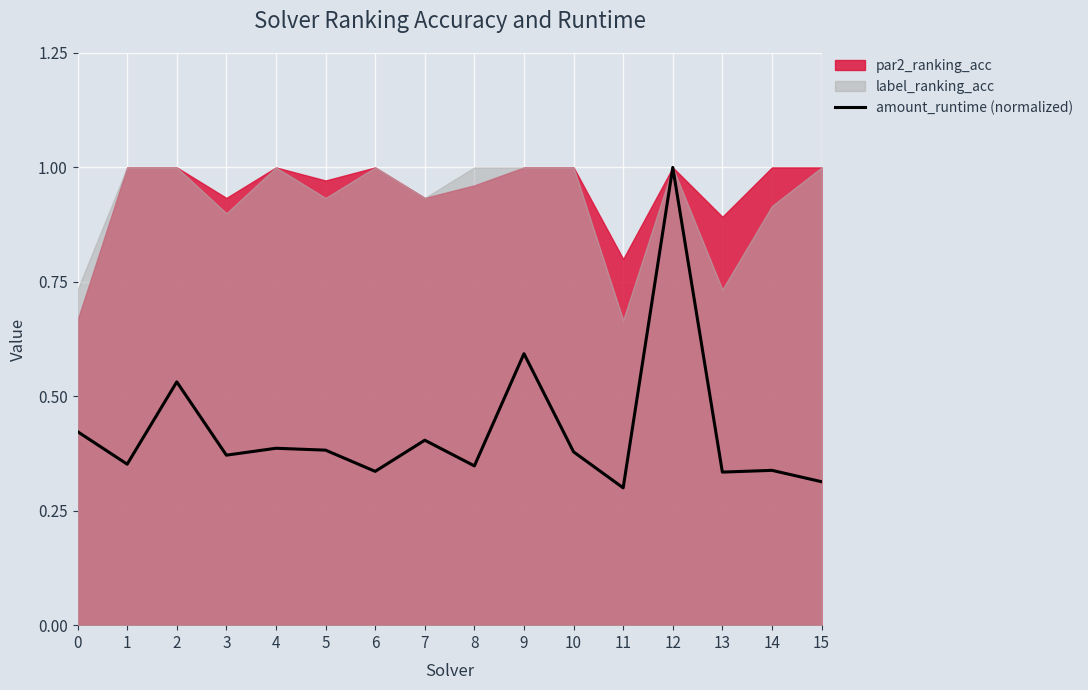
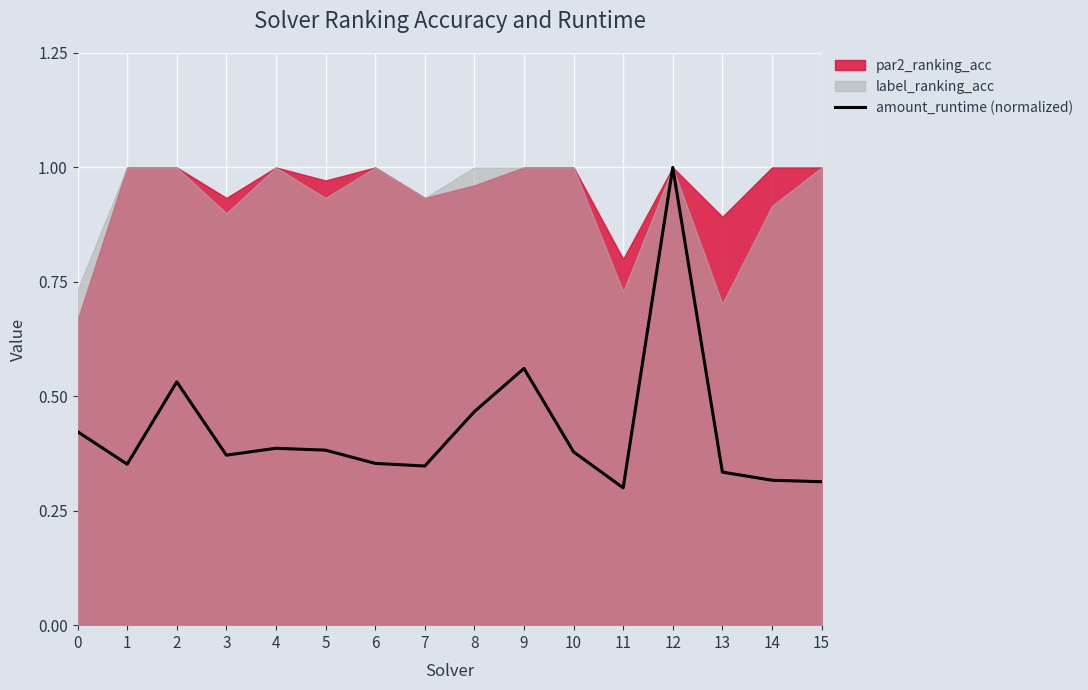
  {
    "amount_runtime (normalized)": {
      "0": 0.42,
      "1": 0.35,
      "2": 0.53,
      "3": 0.37,
      "4": 0.39,
      "5": 0.38,
-     "6": 0.34,
-     "7": 0.40,
-     "8": 0.35,
-     "9": 0.59,
+     "6": 0.35,
+     "7": 0.35,
+     "8": 0.47,
+     "9": 0.56,
      "10": 0.38,
      "11": 0.30,
      "13": 0.33,
-     "14": 0.34,
+     "14": 0.32,
      "15": 0.31
    },
    "par2_ranking_acc": {
      "0": 0.67,
      "3": 0.93,
      "5": 0.97,
      "8": 0.96,
      "11": 0.80,
      "13": 0.89,
      "14": 1.00
    },
    "label_ranking_acc": {
      "0": 0.73,
      "3": 0.90,
      "5": 0.93,
      "8": 1.00,
-     "11": 0.67,
-     "13": 0.73,
+     "11": 0.73,
+     "13": 0.70,
      "14": 0.92
    }
  }
